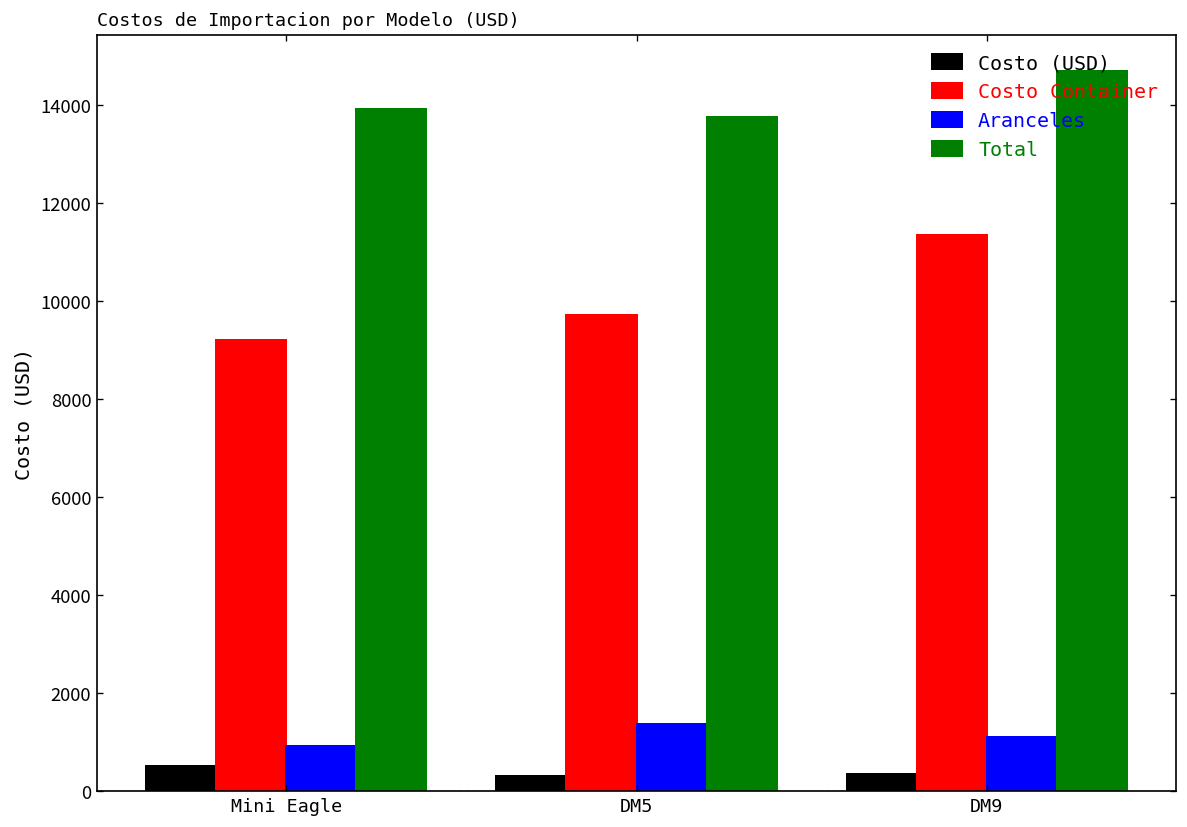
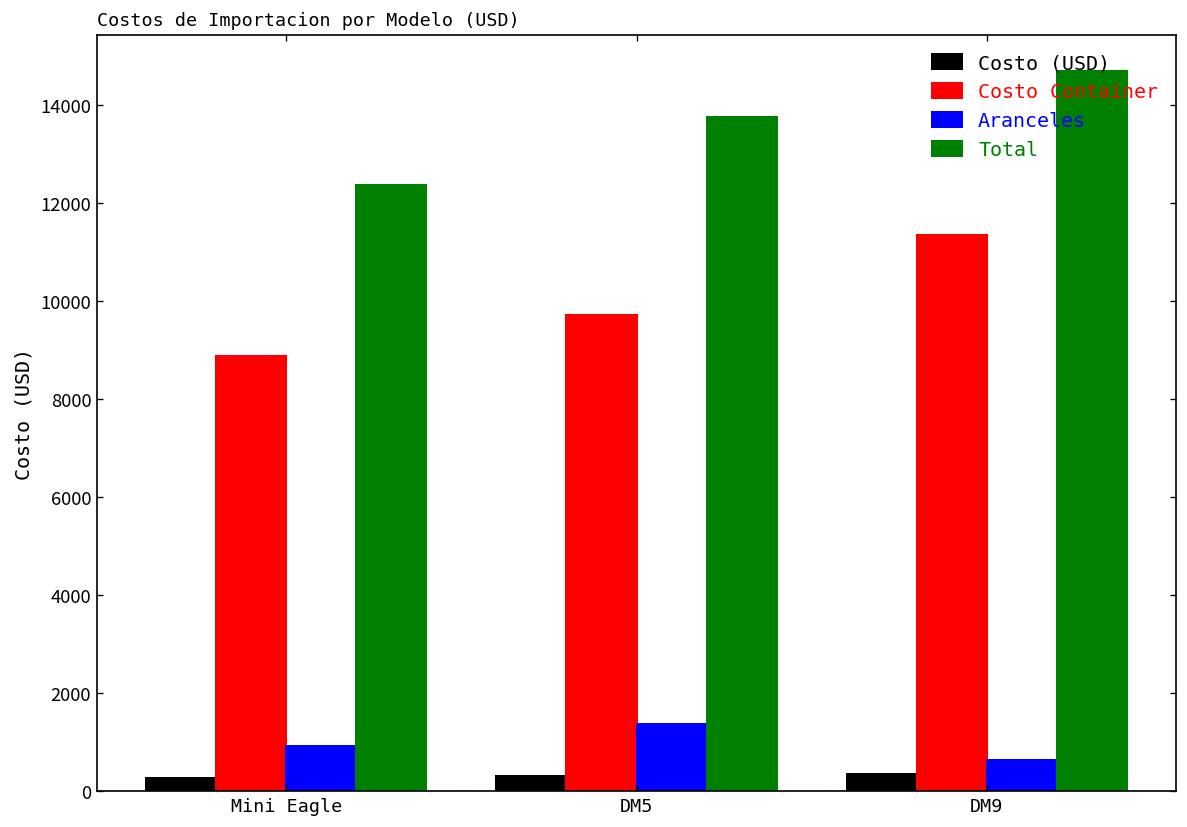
  {
    "Costo (USD)": {
-     "Mini Eagle": 500,
+     "Mini Eagle": 300,
      "DM5": 300,
      "DM9": 400
    },
    "Costo Container": {
-     "Mini Eagle": 9200,
+     "Mini Eagle": 8900,
      "DM5": 9700,
      "DM9": 11400
    },
    "Aranceles": {
      "Mini Eagle": 900,
      "DM5": 1400,
-     "DM9": 1100
+     "DM9": 600
    },
    "Total": {
-     "Mini Eagle": 13900,
+     "Mini Eagle": 12400,
      "DM5": 13800,
      "DM9": 14700
    }
  }
